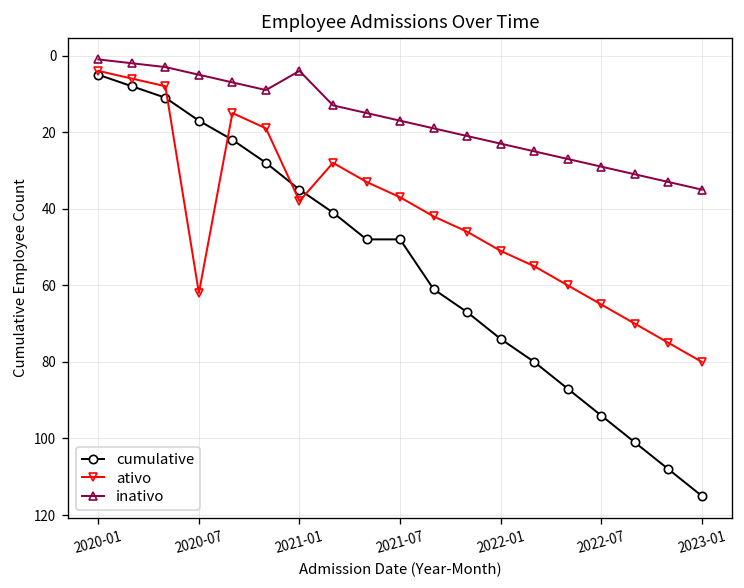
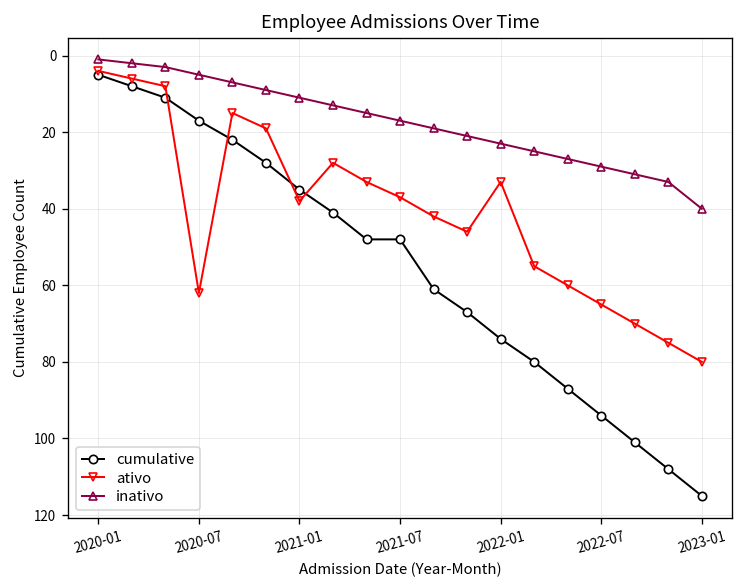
  {
    "cumulative": {
      "2020-01": 5,
      "2020-07": 17,
      "2021-01": 35,
      "2021-07": 48,
      "2022-01": 74,
      "2022-07": 94,
      "2023-01": 115
    },
    "ativo": {
      "2020-01": 4,
      "2020-07": 62,
      "2021-01": 38,
      "2021-07": 37,
-     "2022-01": 51,
+     "2022-01": 33,
      "2022-07": 65,
      "2023-01": 80
    },
    "inativo": {
      "2020-01": 1,
      "2020-07": 5,
-     "2021-01": 4,
+     "2021-01": 11,
      "2021-07": 17,
      "2022-01": 23,
      "2022-07": 29,
-     "2023-01": 35
+     "2023-01": 40
    }
  }
